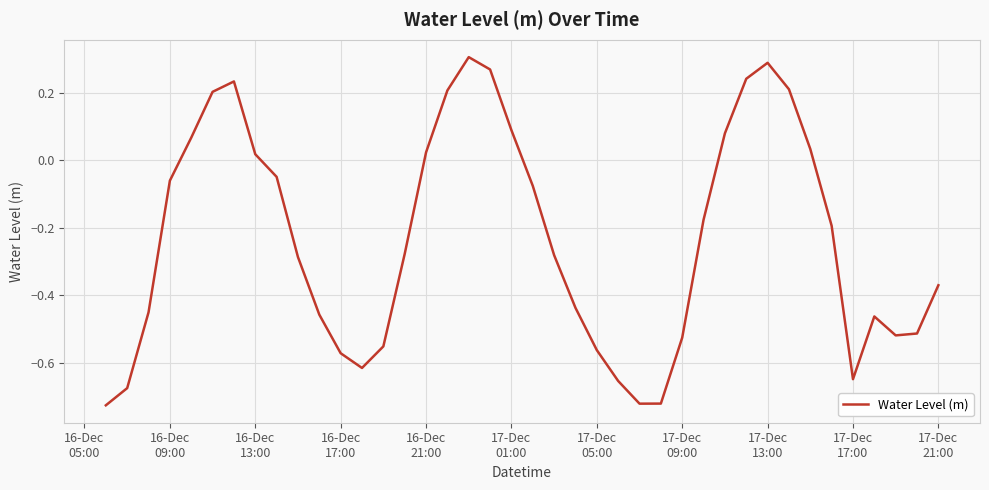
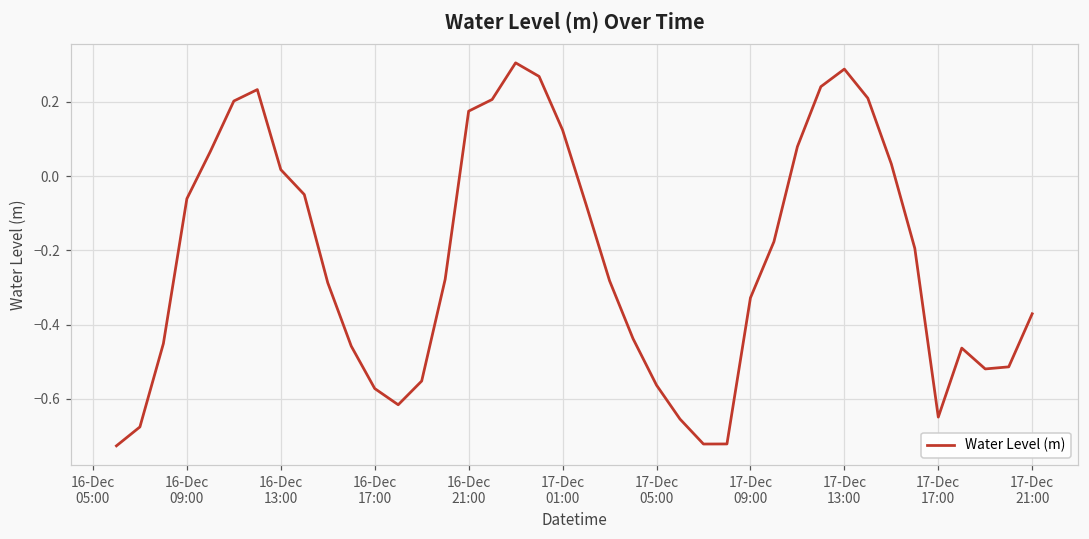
  {
    "16-Dec 09:00": -0.06,
    "16-Dec 13:00": 0.02,
    "16-Dec 17:00": -0.57,
-   "16-Dec 21:00": 0.02,
-   "17-Dec 01:00": 0.09,
+   "16-Dec 21:00": 0.18,
+   "17-Dec 01:00": 0.12,
    "17-Dec 05:00": -0.56,
-   "17-Dec 09:00": -0.53,
+   "17-Dec 09:00": -0.33,
    "17-Dec 13:00": 0.29,
    "17-Dec 17:00": -0.65,
    "17-Dec 21:00": -0.37
  }
